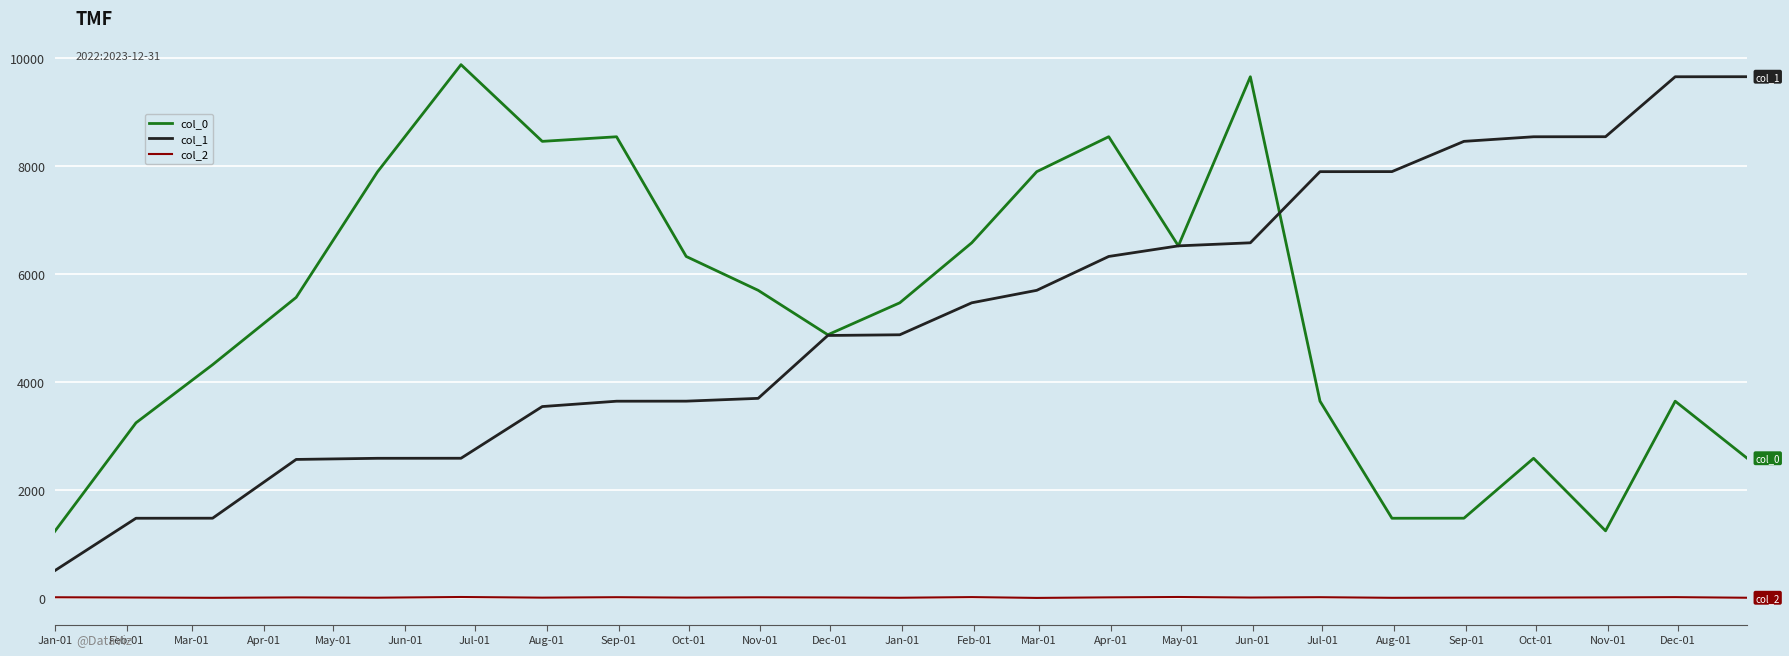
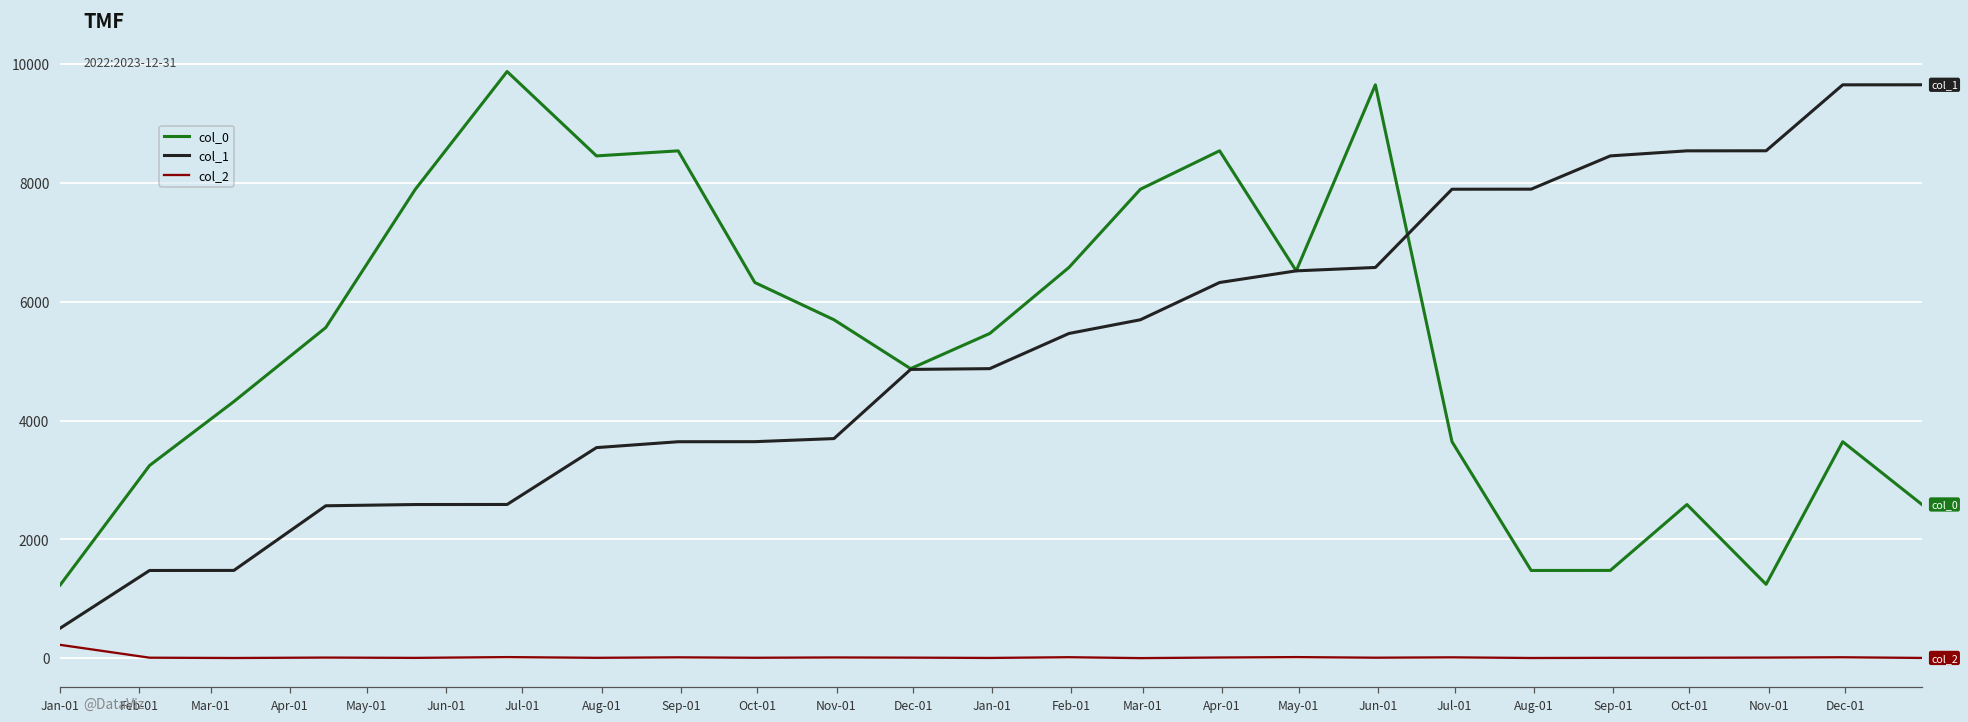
  {
    "col_0": {
      "Jan-01": 1200
    },
    "col_1": {
      "Jan-01": 500
    },
    "col_2": {
-     "Jan-01": 0
+     "Jan-01": 200
    }
  }
